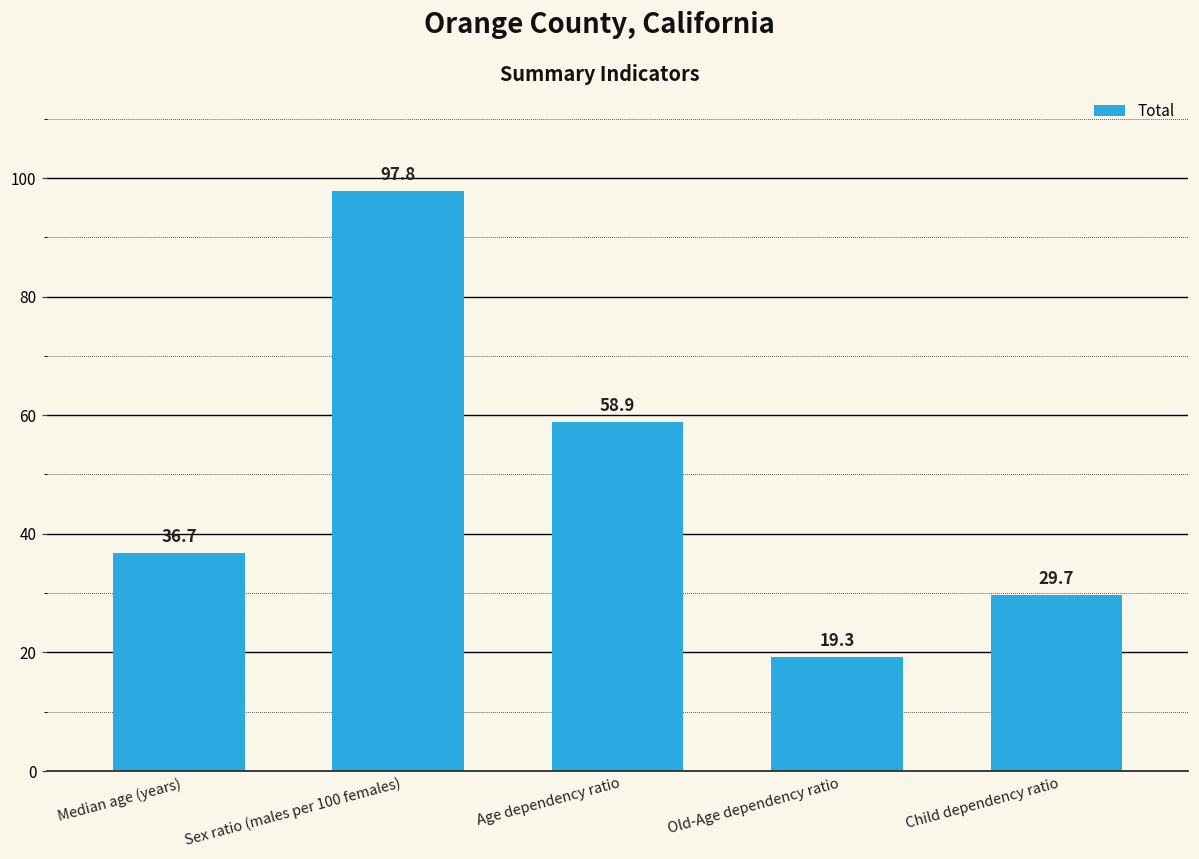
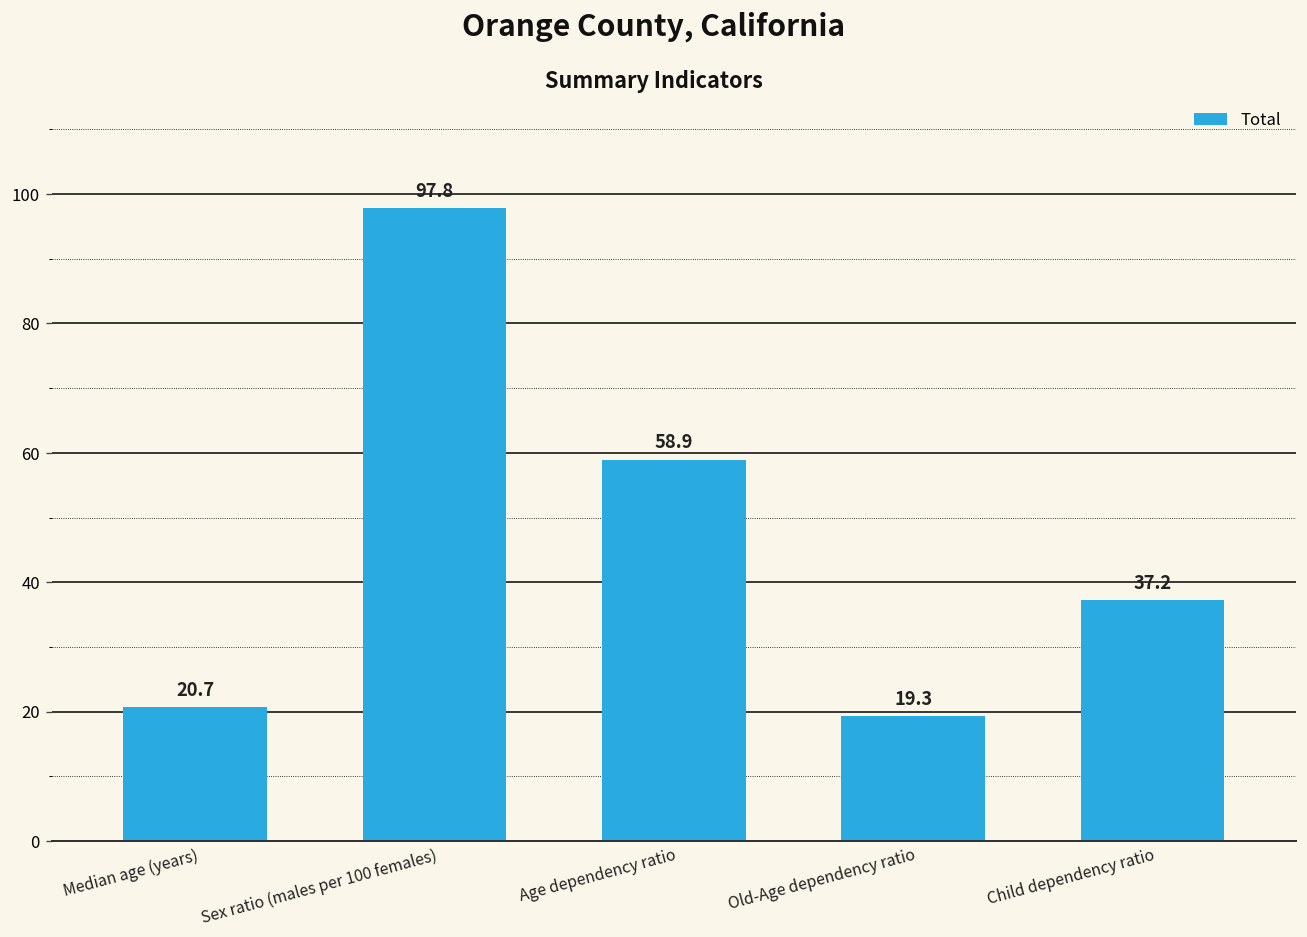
  {
-   "Median age (years)": 36.7,
+   "Median age (years)": 20.7,
    "Sex ratio (males per 100 females)": 97.8,
    "Age dependency ratio": 58.9,
    "Old-Age dependency ratio": 19.3,
-   "Child dependency ratio": 29.7
+   "Child dependency ratio": 37.2
  }
